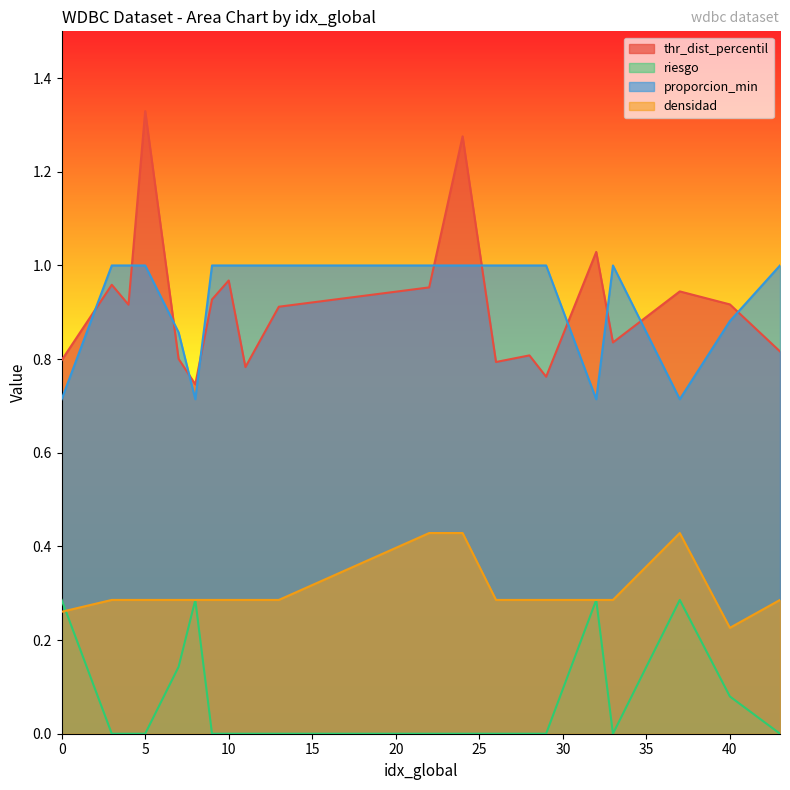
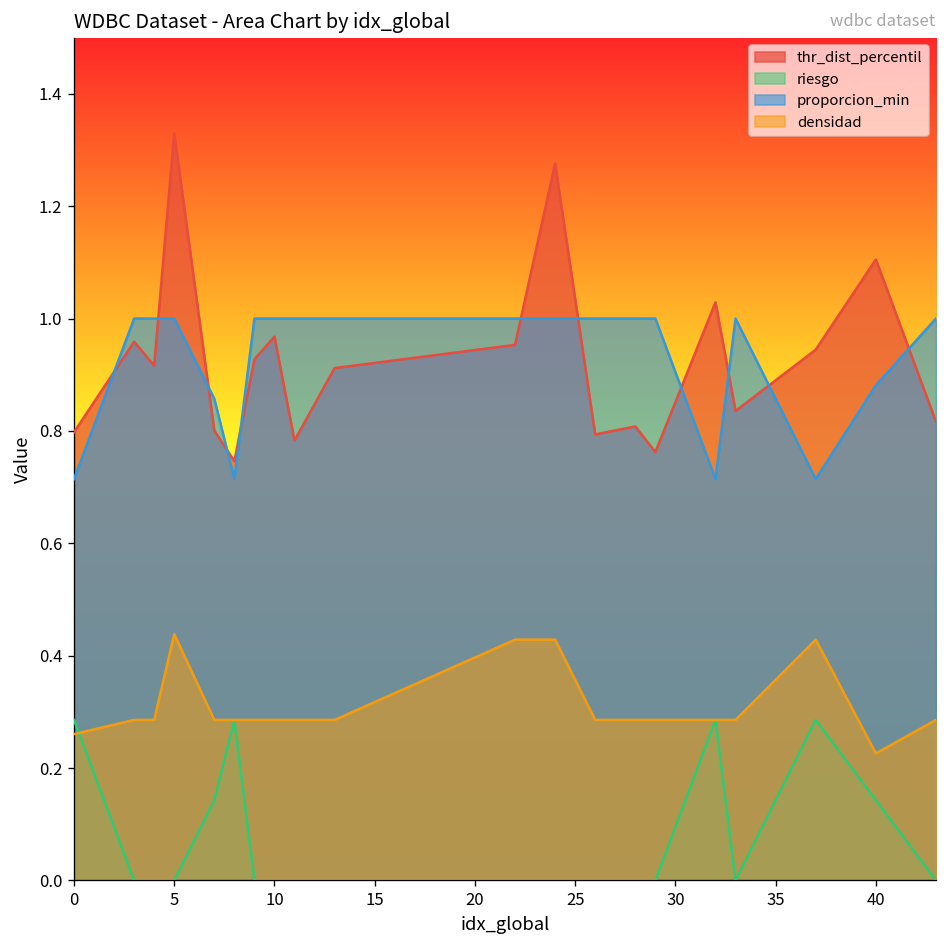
  {
    "thr_dist_percentil": {
      "0": 0.80,
      "5": 1.33,
      "10": 0.97,
-     "40": 0.92
+     "40": 1.11
    },
    "riesgo": {
      "0": 0.29,
      "5": 0.00,
      "10": 0.00,
-     "40": 0.08
+     "40": 0.14
    },
    "proporcion_min": {
      "0": 0.71,
      "5": 1.00,
      "10": 1.00,
      "40": 0.88
    },
    "densidad": {
      "0": 0.26,
-     "5": 0.29,
+     "5": 0.44,
      "10": 0.29,
      "40": 0.23
    }
  }
